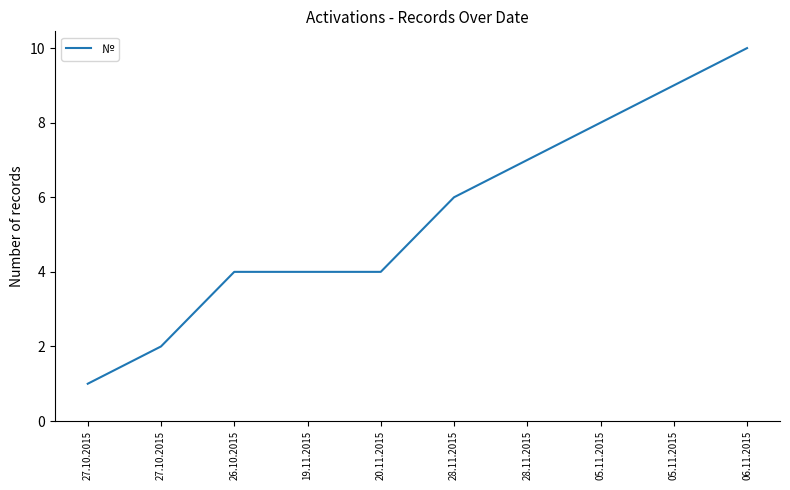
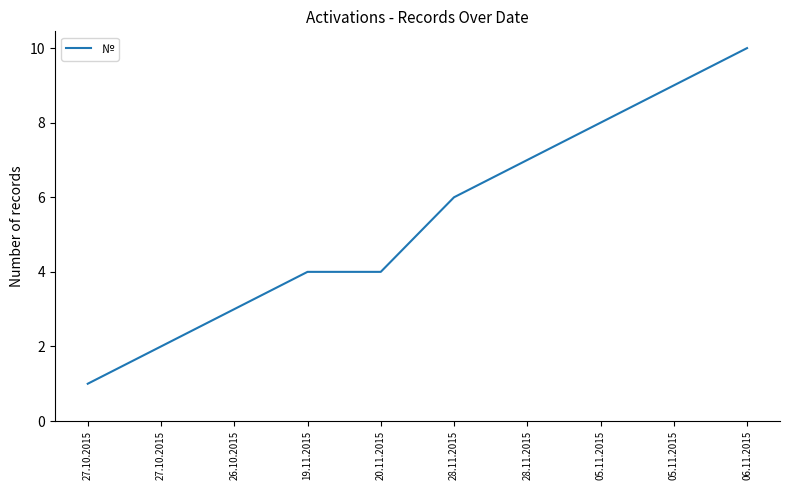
  {
-   "26.10.2015": 4,
+   "26.10.2015": 3,
    "19.11.2015": 4,
    "20.11.2015": 4,
    "06.11.2015": 10
  }
